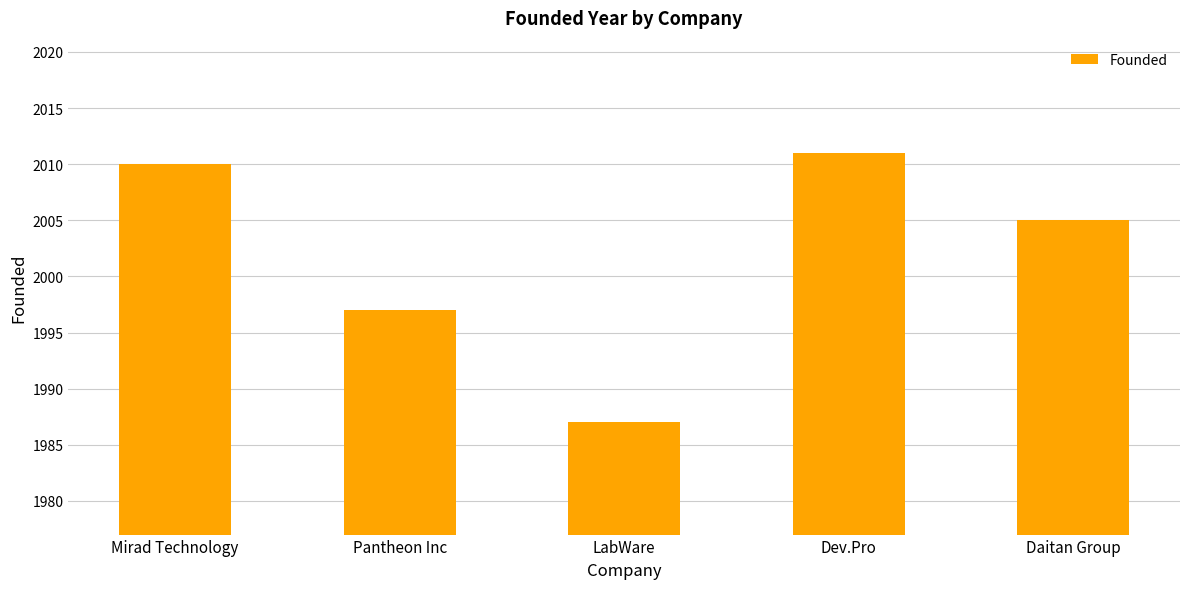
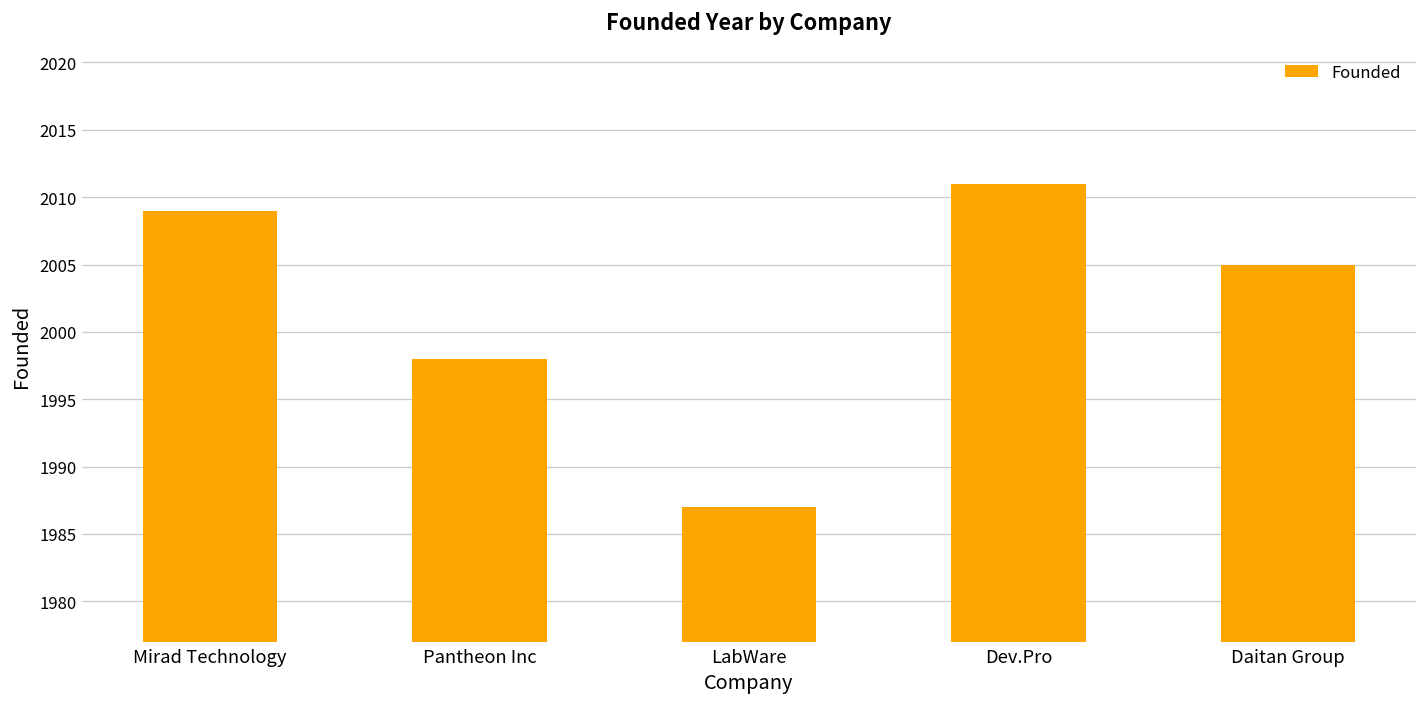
  {
-   "Mirad Technology": 2010,
-   "Pantheon Inc": 1997,
+   "Mirad Technology": 2009,
+   "Pantheon Inc": 1998,
    "LabWare": 1987,
    "Dev.Pro": 2011,
    "Daitan Group": 2005
  }
